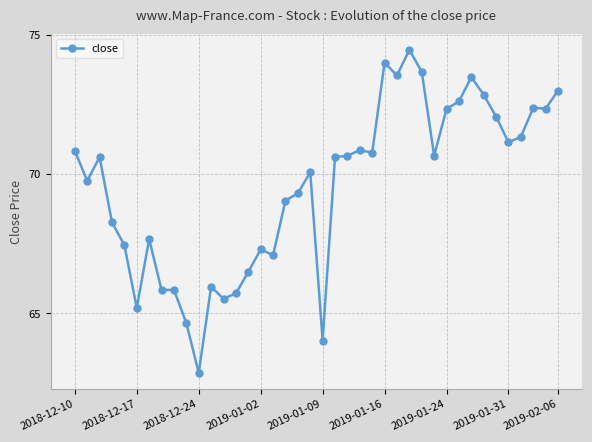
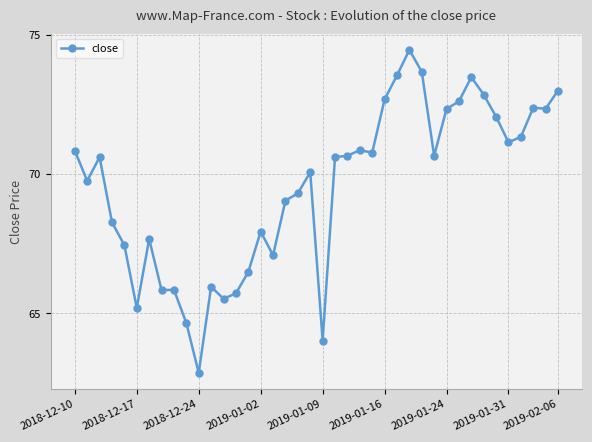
  {
    "2018-12-10": 70.8,
    "2018-12-17": 65.2,
    "2018-12-24": 62.9,
-   "2019-01-02": 67.3,
+   "2019-01-02": 67.9,
    "2019-01-09": 64.0,
-   "2019-01-16": 74.0,
+   "2019-01-16": 72.7,
    "2019-01-24": 72.3,
    "2019-01-31": 71.1,
    "2019-02-06": 73.0
  }
